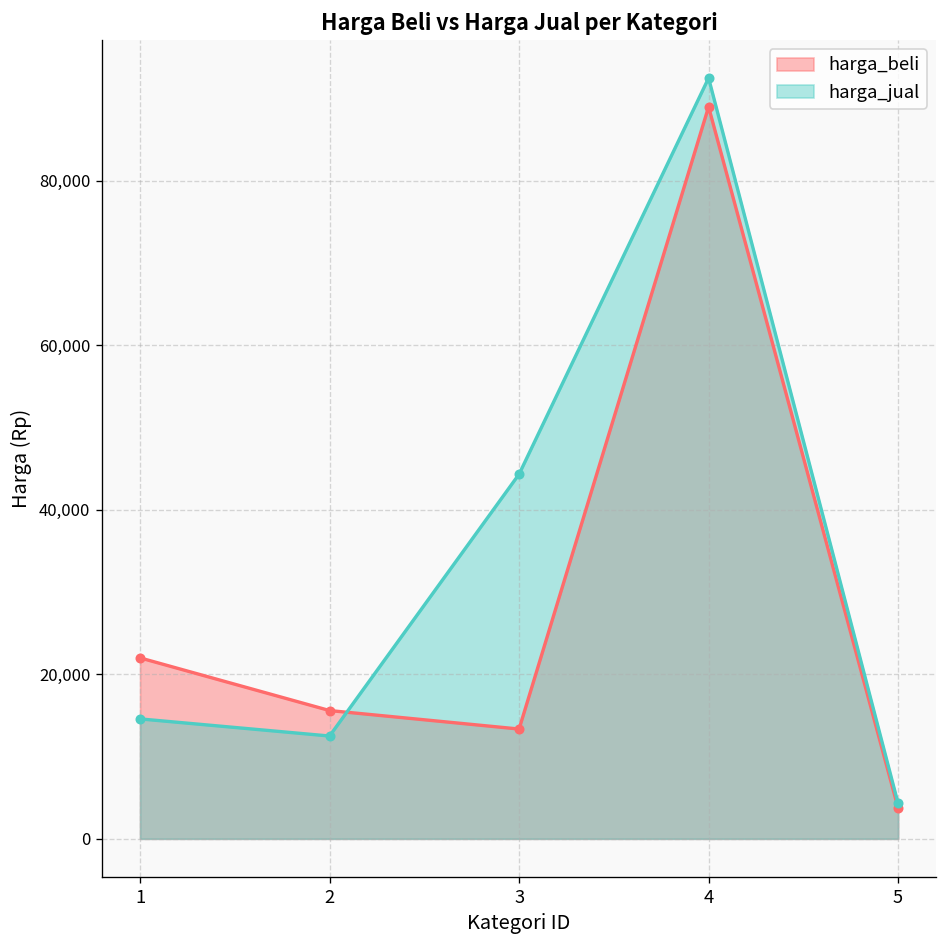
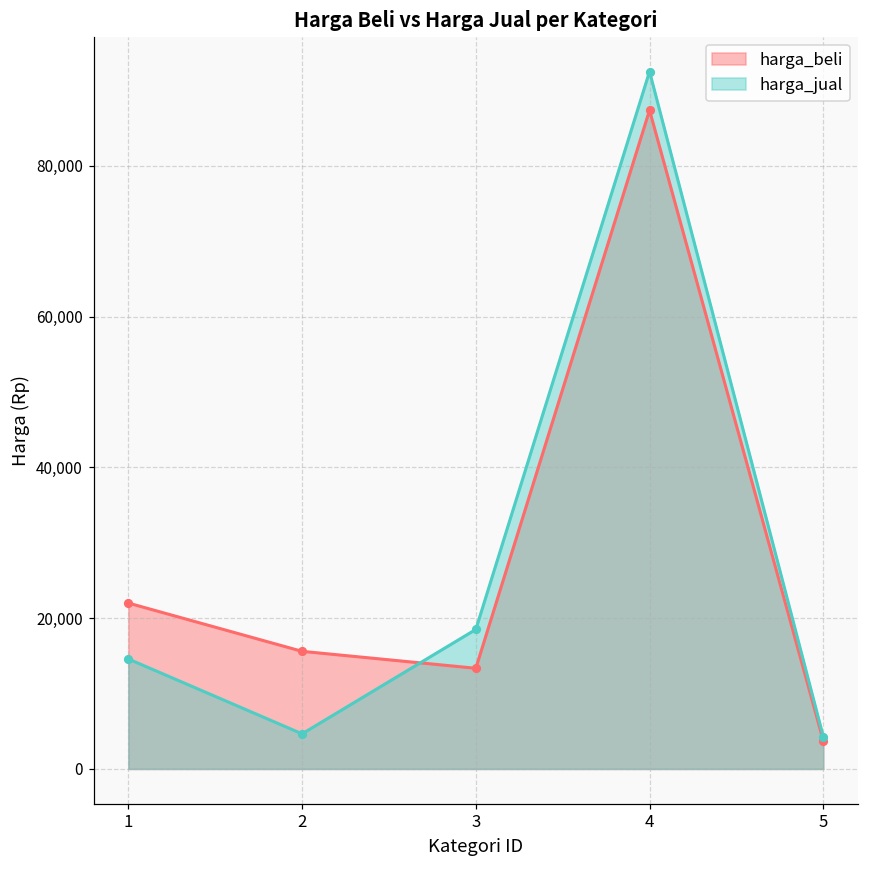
  {
    "harga_beli": {
      "1": "22,000",
      "2": "16,000",
      "3": "13,000",
-     "4": "89,000",
+     "4": "87,000",
      "5": "4,000"
    },
    "harga_jual": {
      "1": "15,000",
-     "2": "13,000",
-     "3": "44,000",
+     "2": "5,000",
+     "3": "19,000",
      "4": "93,000",
      "5": "4,000"
    }
  }
